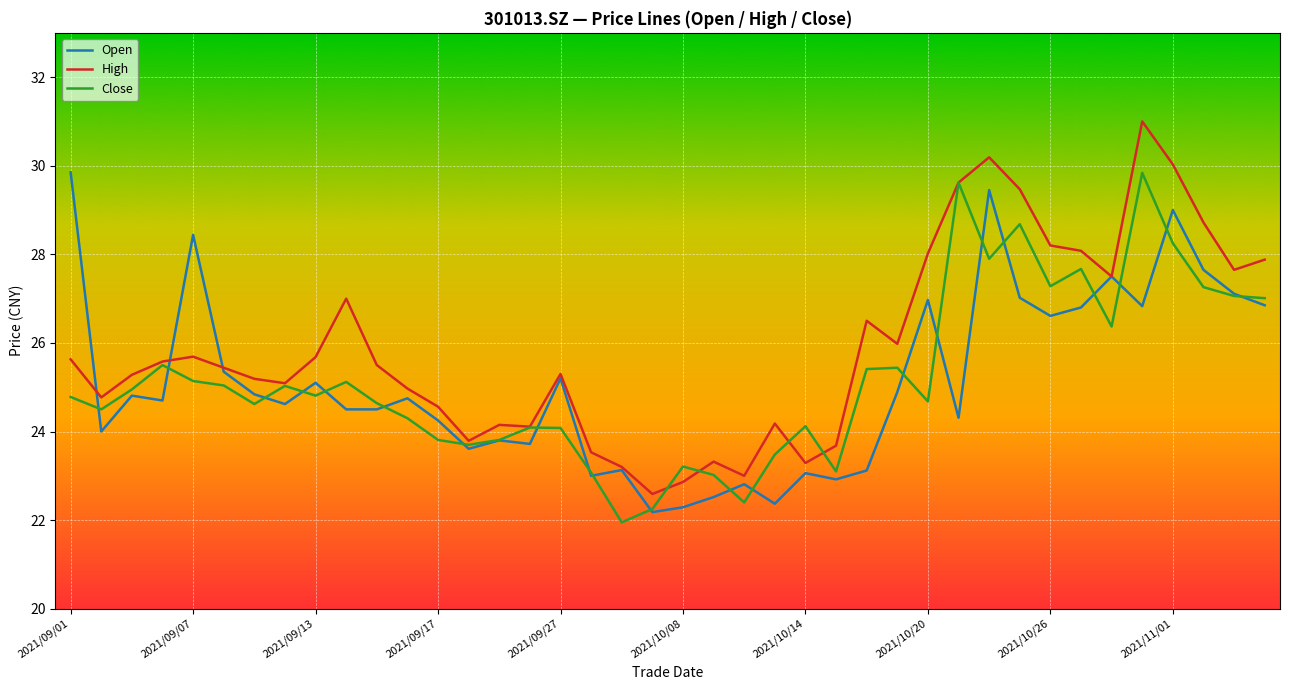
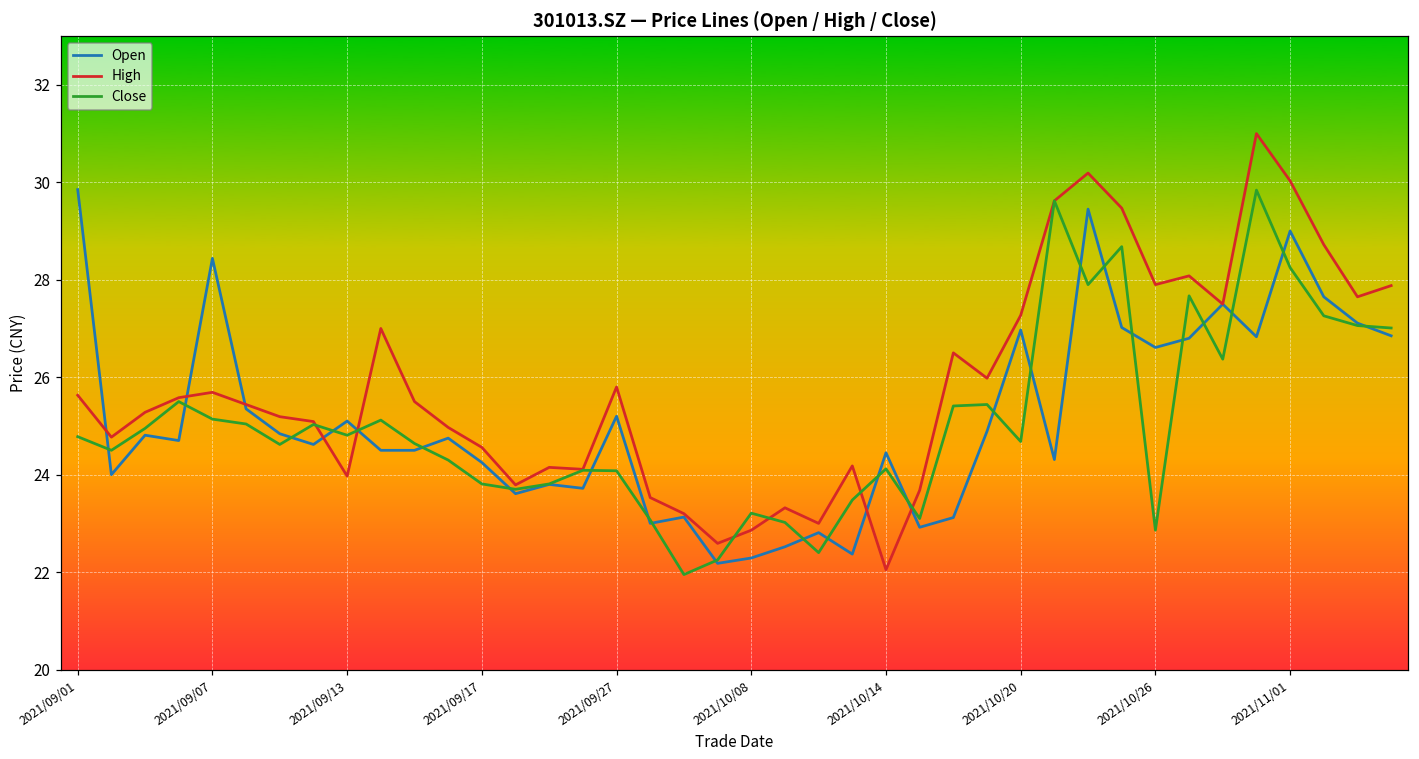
  {
    "Open": {
      "2021/09/01": 29.9,
      "2021/09/07": 28.4,
      "2021/09/13": 25.1,
      "2021/09/17": 24.3,
      "2021/09/27": 25.2,
      "2021/10/08": 22.3,
-     "2021/10/14": 23.1,
+     "2021/10/14": 24.5,
      "2021/10/20": 27.0,
      "2021/10/26": 26.6,
      "2021/11/01": 29.0
    },
    "High": {
      "2021/09/01": 25.6,
      "2021/09/07": 25.7,
-     "2021/09/13": 25.7,
+     "2021/09/13": 24.0,
      "2021/09/17": 24.6,
-     "2021/09/27": 25.3,
+     "2021/09/27": 25.8,
      "2021/10/08": 22.9,
-     "2021/10/14": 23.3,
-     "2021/10/20": 28.0,
-     "2021/10/26": 28.2,
+     "2021/10/14": 22.1,
+     "2021/10/20": 27.3,
+     "2021/10/26": 27.9,
      "2021/11/01": 30.0
    },
    "Close": {
      "2021/09/01": 24.8,
      "2021/09/07": 25.1,
      "2021/09/13": 24.8,
      "2021/09/17": 23.8,
      "2021/09/27": 24.1,
      "2021/10/08": 23.2,
      "2021/10/14": 24.1,
      "2021/10/20": 24.7,
-     "2021/10/26": 27.3,
+     "2021/10/26": 22.9,
      "2021/11/01": 28.3
    }
  }
